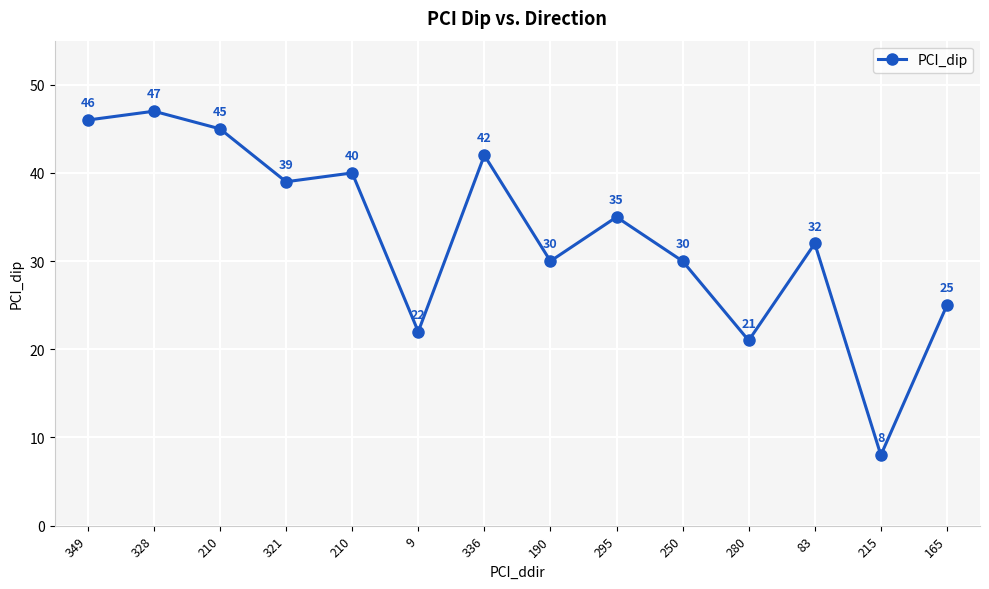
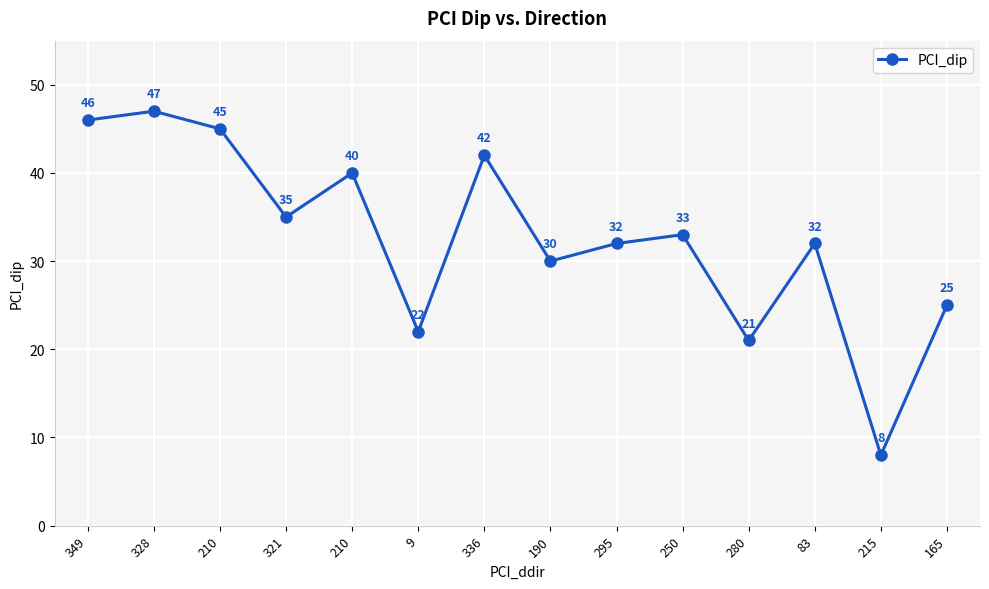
  {
    "349": 46,
    "328": 47,
-   "321": 39,
+   "321": 35,
    "9": 22,
    "336": 42,
    "190": 30,
-   "295": 35,
-   "250": 30,
+   "295": 32,
+   "250": 33,
    "280": 21,
    "83": 32,
    "215": 8,
    "165": 25
  }
